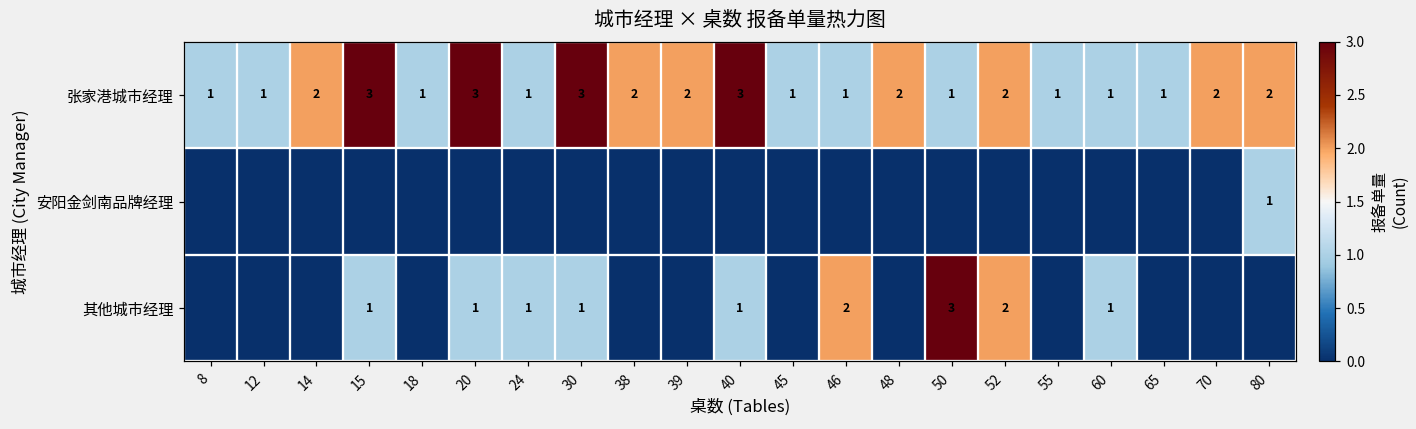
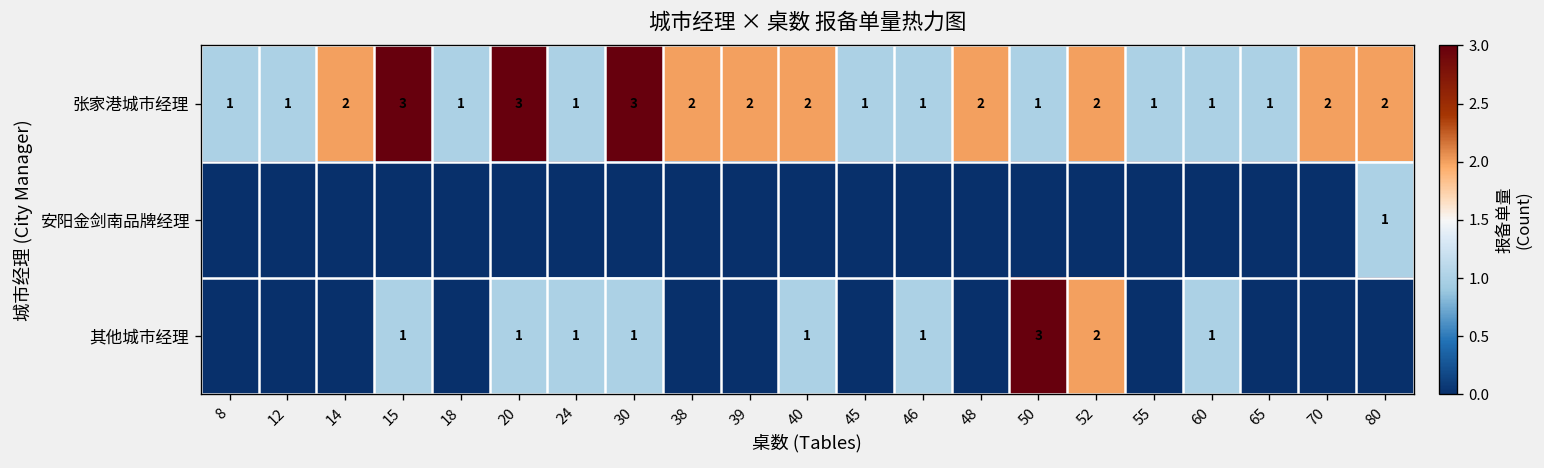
  {
    "张家港城市经理": {
      "8": 1,
      "12": 1,
      "14": 2,
      "15": 3,
      "18": 1,
      "20": 3,
      "24": 1,
      "30": 3,
      "38": 2,
      "39": 2,
-     "40": 3,
+     "40": 2,
      "45": 1,
      "46": 1,
      "48": 2,
      "50": 1,
      "52": 2,
      "55": 1,
      "60": 1,
      "65": 1,
      "70": 2,
      "80": 2
    },
    "安阳金剑南品牌经理": {
      "80": 1
    },
    "其他城市经理": {
      "15": 1,
      "20": 1,
      "24": 1,
      "30": 1,
      "40": 1,
-     "46": 2,
+     "46": 1,
      "50": 3,
      "52": 2,
      "60": 1
    }
  }
